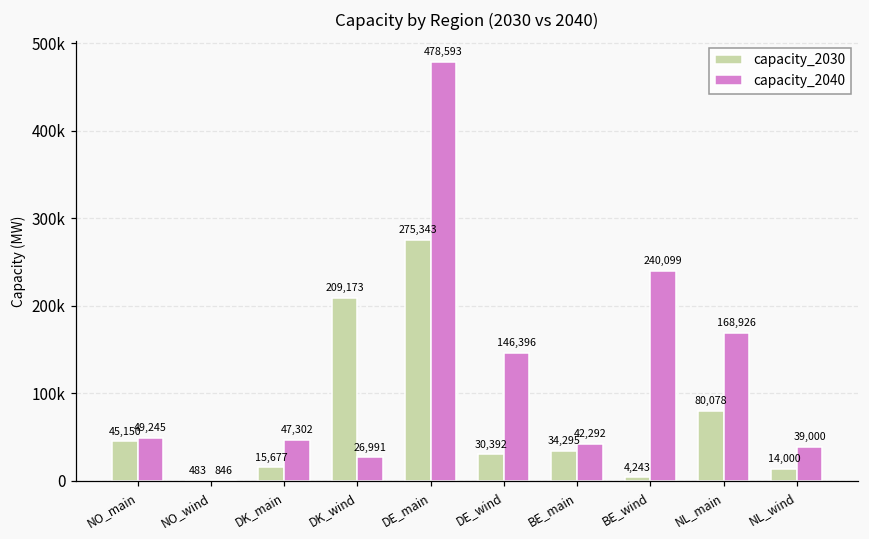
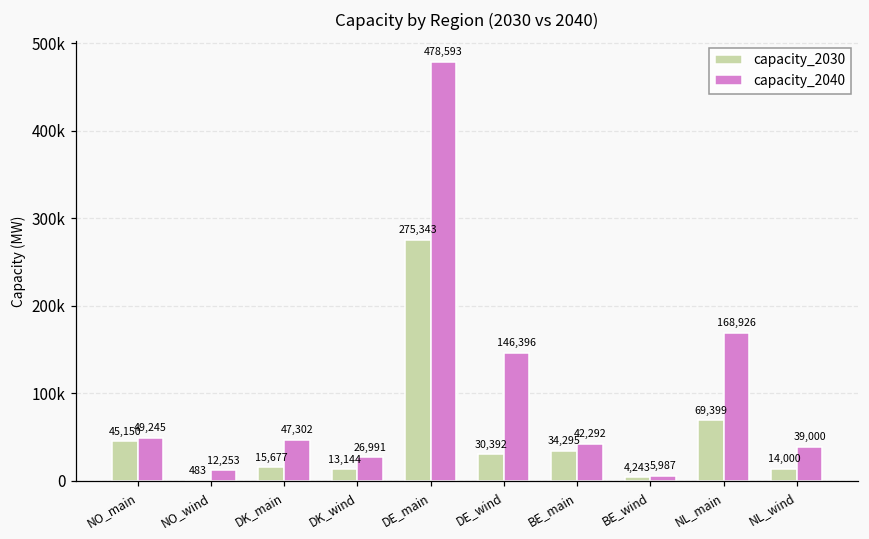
  {
    "capacity_2030": {
      "NO_wind": "483",
      "DK_main": "15,677",
-     "DK_wind": "209,173",
+     "DK_wind": "13,144",
      "DE_main": "275,343",
      "DE_wind": "30,392",
      "BE_main": "34,295",
      "BE_wind": "4,243",
-     "NL_main": "80,078",
+     "NL_main": "69,399",
      "NL_wind": "14,000"
    },
    "capacity_2040": {
-     "NO_wind": "846",
+     "NO_wind": "12,253",
      "DK_main": "47,302",
      "DK_wind": "26,991",
      "DE_main": "478,593",
      "DE_wind": "146,396",
      "BE_main": "42,292",
-     "BE_wind": "240,099",
+     "BE_wind": "5,987",
      "NL_main": "168,926",
      "NL_wind": "39,000"
    }
  }
